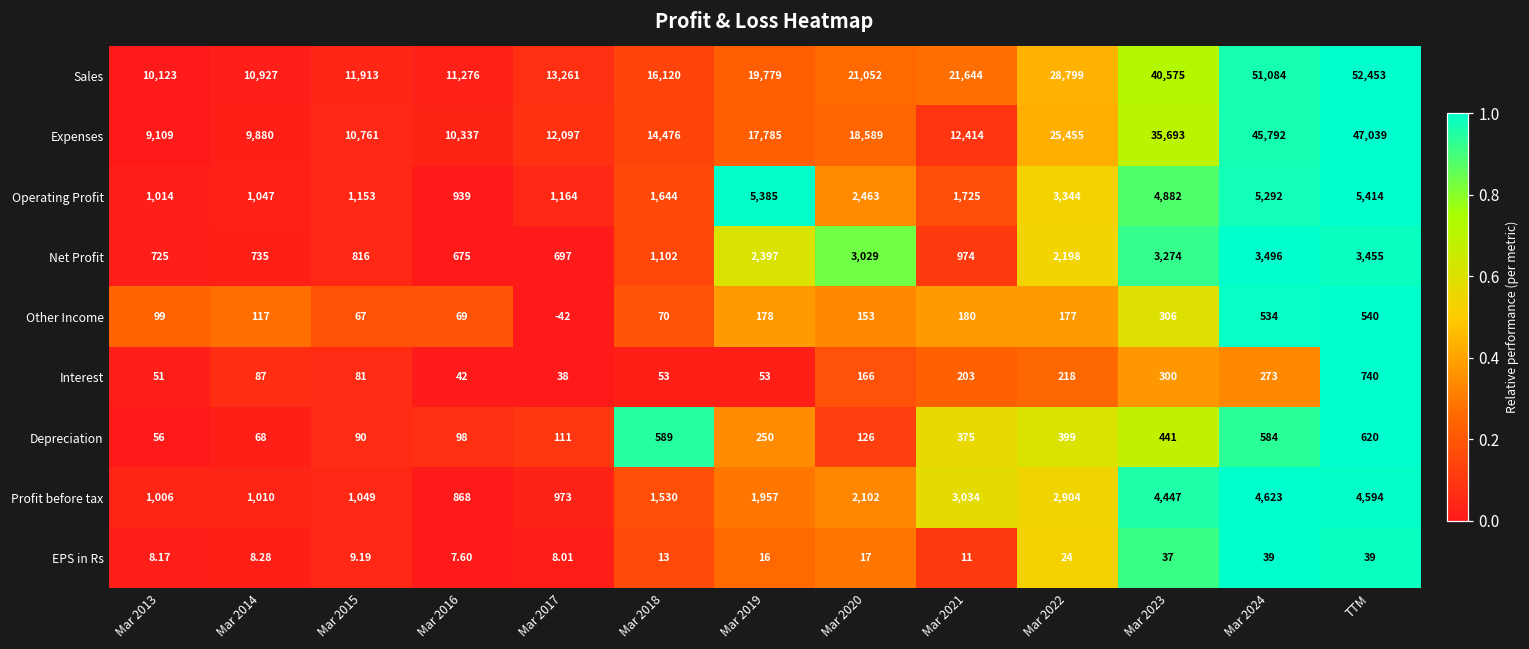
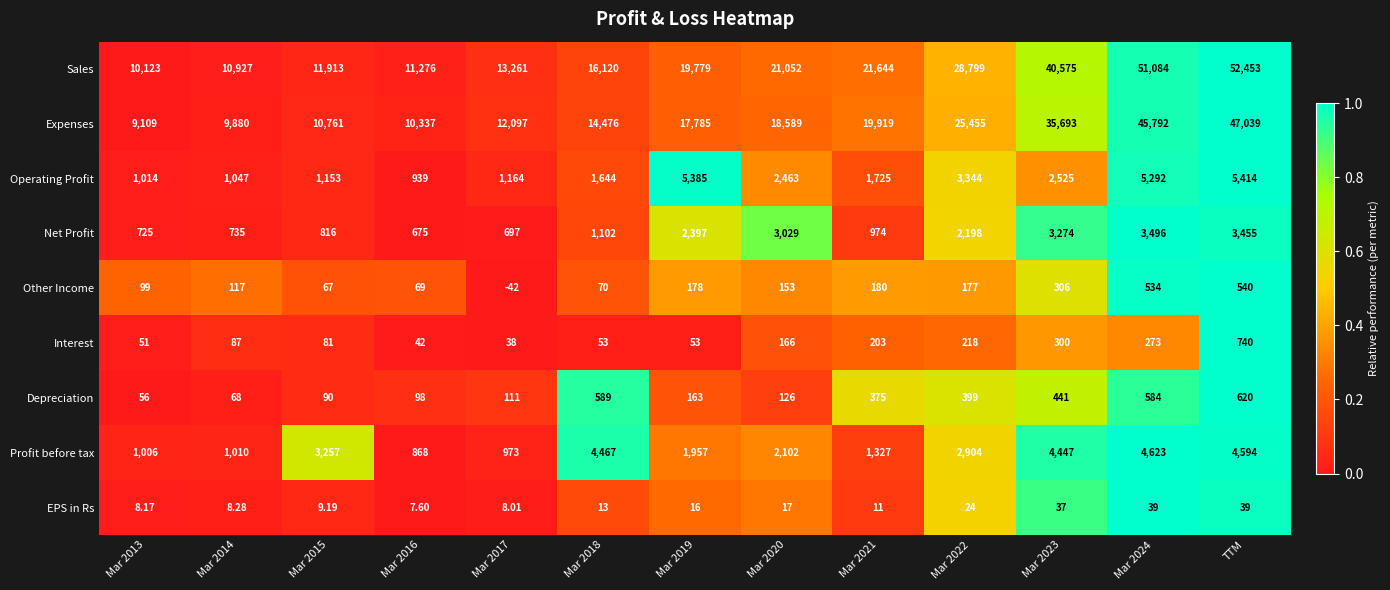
  {
    "Sales": {
      "Mar 2013": "10,123",
      "Mar 2014": "10,927",
      "Mar 2015": "11,913",
      "Mar 2016": "11,276",
      "Mar 2017": "13,261",
      "Mar 2018": "16,120",
      "Mar 2019": "19,779",
      "Mar 2020": "21,052",
      "Mar 2021": "21,644",
      "Mar 2022": "28,799",
      "Mar 2023": "40,575",
      "Mar 2024": "51,084",
      "TTM": "52,453"
    },
    "Expenses": {
      "Mar 2013": "9,109",
      "Mar 2014": "9,880",
      "Mar 2015": "10,761",
      "Mar 2016": "10,337",
      "Mar 2017": "12,097",
      "Mar 2018": "14,476",
      "Mar 2019": "17,785",
      "Mar 2020": "18,589",
-     "Mar 2021": "12,414",
+     "Mar 2021": "19,919",
      "Mar 2022": "25,455",
      "Mar 2023": "35,693",
      "Mar 2024": "45,792",
      "TTM": "47,039"
    },
    "Operating Profit": {
      "Mar 2013": "1,014",
      "Mar 2014": "1,047",
      "Mar 2015": "1,153",
      "Mar 2016": "939",
      "Mar 2017": "1,164",
      "Mar 2018": "1,644",
      "Mar 2019": "5,385",
      "Mar 2020": "2,463",
      "Mar 2021": "1,725",
      "Mar 2022": "3,344",
-     "Mar 2023": "4,882",
+     "Mar 2023": "2,525",
      "Mar 2024": "5,292",
      "TTM": "5,414"
    },
    "Net Profit": {
      "Mar 2013": "725",
      "Mar 2014": "735",
      "Mar 2015": "816",
      "Mar 2016": "675",
      "Mar 2017": "697",
      "Mar 2018": "1,102",
      "Mar 2019": "2,397",
      "Mar 2020": "3,029",
      "Mar 2021": "974",
      "Mar 2022": "2,198",
      "Mar 2023": "3,274",
      "Mar 2024": "3,496",
      "TTM": "3,455"
    },
    "Other Income": {
      "Mar 2013": "99",
      "Mar 2014": "117",
      "Mar 2015": "67",
      "Mar 2016": "69",
      "Mar 2017": "-42",
      "Mar 2018": "70",
      "Mar 2019": "178",
      "Mar 2020": "153",
      "Mar 2021": "180",
      "Mar 2022": "177",
      "Mar 2023": "306",
      "Mar 2024": "534",
      "TTM": "540"
    },
    "Interest": {
      "Mar 2013": "51",
      "Mar 2014": "87",
      "Mar 2015": "81",
      "Mar 2016": "42",
      "Mar 2017": "38",
      "Mar 2018": "53",
      "Mar 2019": "53",
      "Mar 2020": "166",
      "Mar 2021": "203",
      "Mar 2022": "218",
      "Mar 2023": "300",
      "Mar 2024": "273",
      "TTM": "740"
    },
    "Depreciation": {
      "Mar 2013": "56",
      "Mar 2014": "68",
      "Mar 2015": "90",
      "Mar 2016": "98",
      "Mar 2017": "111",
      "Mar 2018": "589",
-     "Mar 2019": "250",
+     "Mar 2019": "163",
      "Mar 2020": "126",
      "Mar 2021": "375",
      "Mar 2022": "399",
      "Mar 2023": "441",
      "Mar 2024": "584",
      "TTM": "620"
    },
    "Profit before tax": {
      "Mar 2013": "1,006",
      "Mar 2014": "1,010",
-     "Mar 2015": "1,049",
+     "Mar 2015": "3,257",
      "Mar 2016": "868",
      "Mar 2017": "973",
-     "Mar 2018": "1,530",
+     "Mar 2018": "4,467",
      "Mar 2019": "1,957",
      "Mar 2020": "2,102",
-     "Mar 2021": "3,034",
+     "Mar 2021": "1,327",
      "Mar 2022": "2,904",
      "Mar 2023": "4,447",
      "Mar 2024": "4,623",
      "TTM": "4,594"
    },
    "EPS in Rs": {
      "Mar 2013": "8.17",
      "Mar 2014": "8.28",
      "Mar 2015": "9.19",
      "Mar 2016": "7.60",
      "Mar 2017": "8.01",
      "Mar 2018": "13",
      "Mar 2019": "16",
      "Mar 2020": "17",
      "Mar 2021": "11",
      "Mar 2022": "24",
      "Mar 2023": "37",
      "Mar 2024": "39",
      "TTM": "39"
    }
  }
